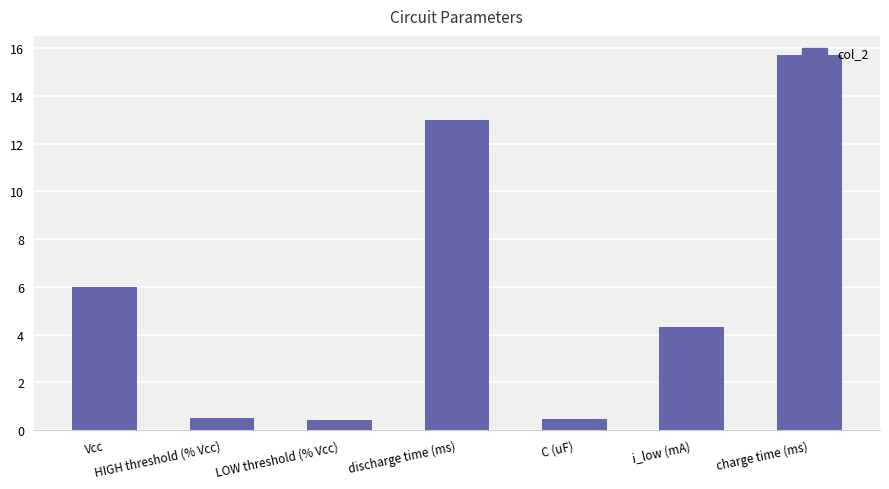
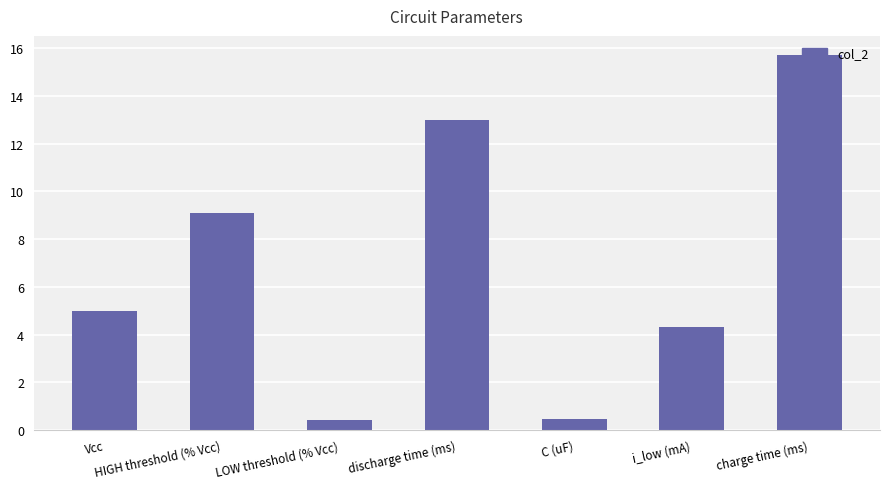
  {
-   "Vcc": 6,
-   "HIGH threshold (% Vcc)": 0.5,
+   "Vcc": 5,
+   "HIGH threshold (% Vcc)": 9.1,
    "LOW threshold (% Vcc)": 0.4,
    "discharge time (ms)": 13.0,
    "C (uF)": 0.5,
    "i_low (mA)": 4.3,
    "charge time (ms)": 15.7
  }
